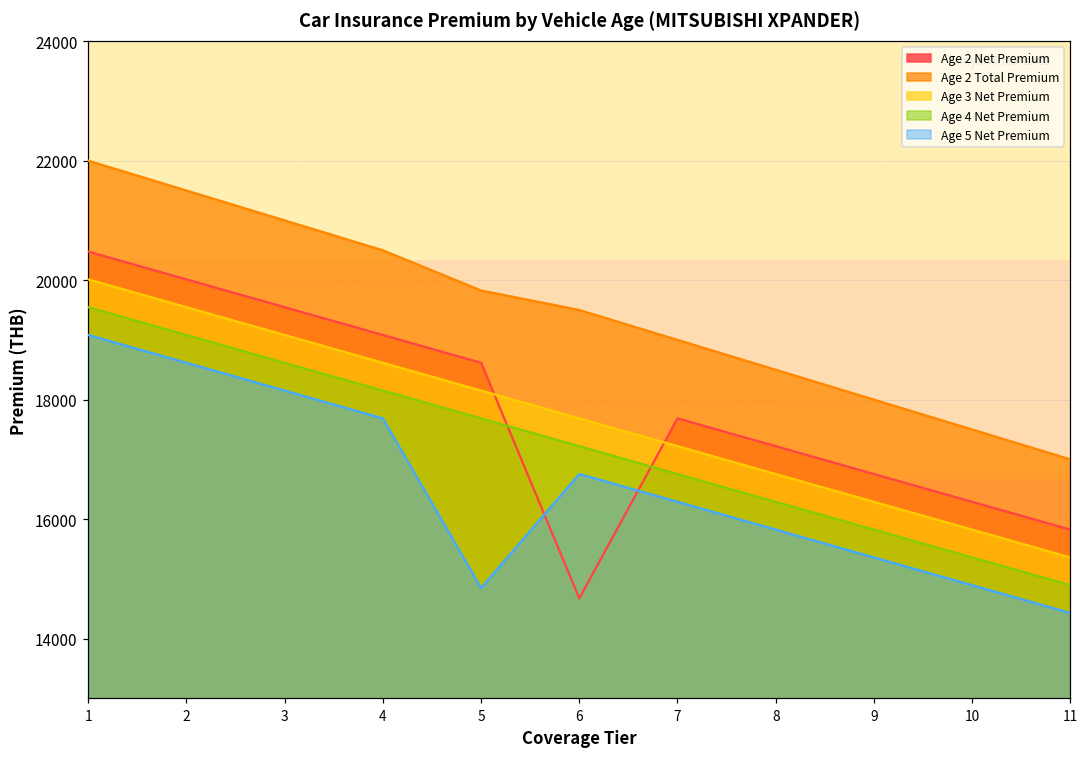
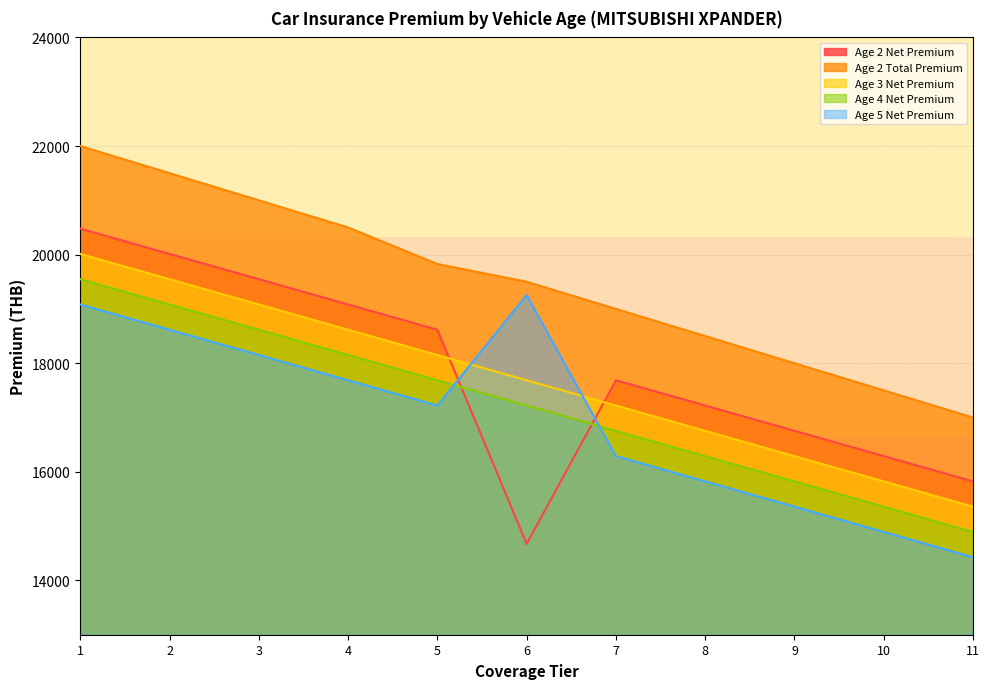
  {
    "Age 2 Net Premium": {
      "1": 20500,
      "2": 20000,
      "3": 19500,
      "4": 19100,
      "5": 18600,
      "6": 14700,
      "7": 17700,
      "8": 17200,
      "9": 16800,
      "10": 16300,
      "11": 15800
    },
    "Age 2 Total Premium": {
      "1": 22000,
      "2": 21500,
      "3": 21000,
      "4": 20500,
      "5": 19800,
      "6": 19500,
      "7": 19000,
      "8": 18500,
      "9": 18000,
      "10": 17500,
      "11": 17000
    },
    "Age 3 Net Premium": {
      "1": 20000,
      "2": 19500,
      "3": 19100,
      "4": 18600,
      "5": 18200,
      "6": 17700,
      "7": 17200,
      "8": 16800,
      "9": 16300,
      "10": 15800,
      "11": 15400
    },
    "Age 4 Net Premium": {
      "1": 19500,
      "2": 19100,
      "3": 18600,
      "4": 18200,
      "5": 17700,
      "6": 17200,
      "7": 16800,
      "8": 16300,
      "9": 15800,
      "10": 15400,
      "11": 14900
    },
    "Age 5 Net Premium": {
      "1": 19100,
      "2": 18600,
      "3": 18200,
      "4": 17700,
-     "5": 14800,
-     "6": 16800,
+     "5": 17200,
+     "6": 19300,
      "7": 16300,
      "8": 15800,
      "9": 15400,
      "10": 14900,
      "11": 14400
    }
  }
